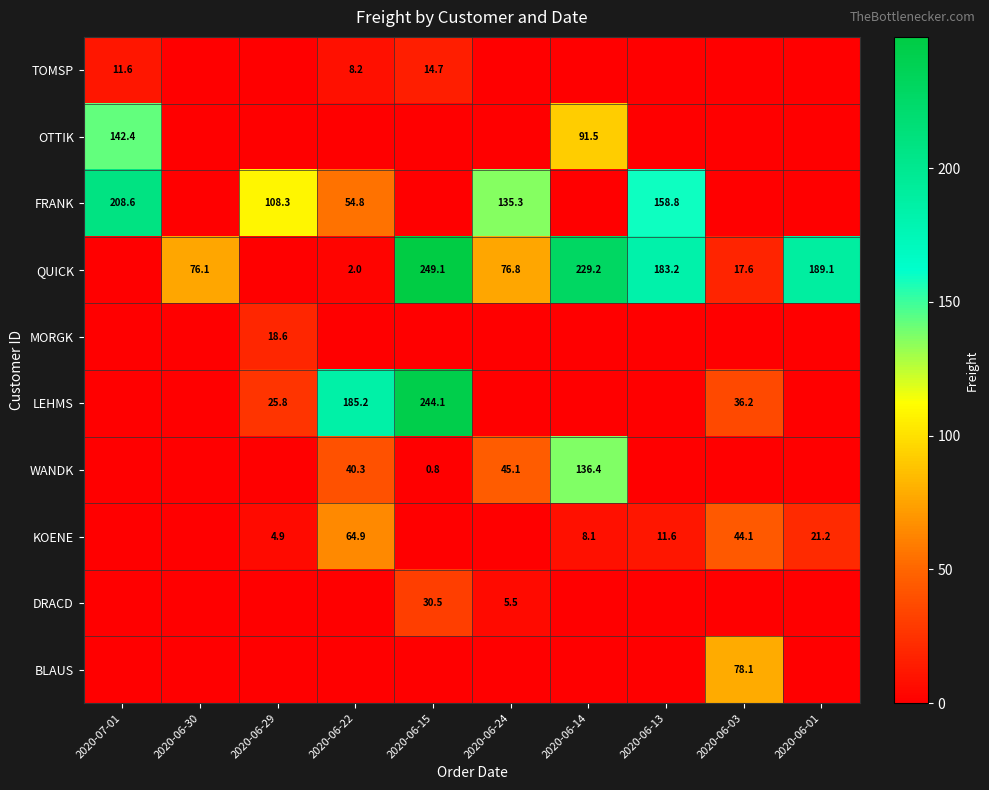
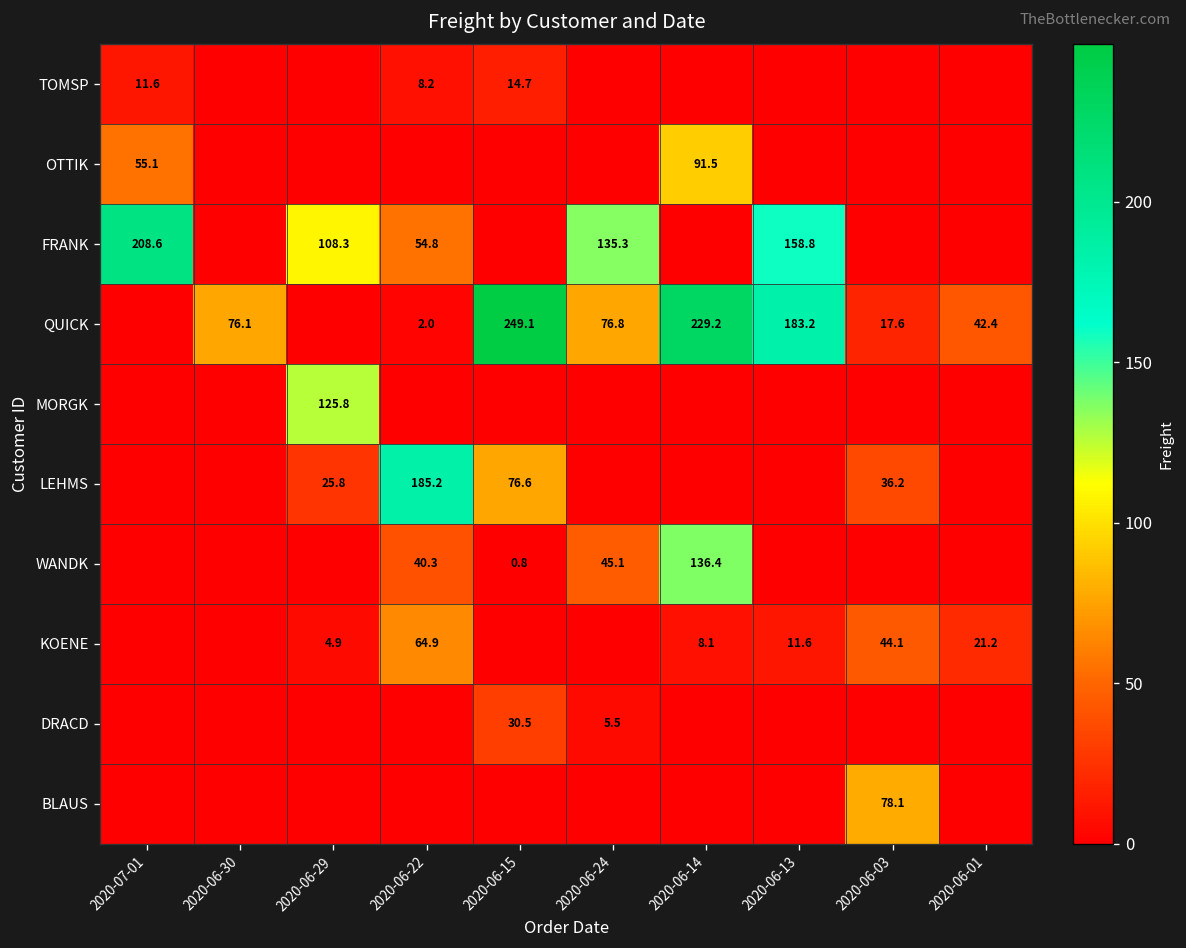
  {
    "TOMSP": {
      "2020-07-01": 11.6,
      "2020-06-22": 8.2,
      "2020-06-15": 14.7
    },
    "OTTIK": {
-     "2020-07-01": 142.4,
+     "2020-07-01": 55.1,
      "2020-06-14": 91.5
    },
    "FRANK": {
      "2020-07-01": 208.6,
      "2020-06-29": 108.3,
      "2020-06-22": 54.8,
      "2020-06-24": 135.3,
      "2020-06-13": 158.8
    },
    "QUICK": {
      "2020-06-30": 76.1,
      "2020-06-22": 2.0,
      "2020-06-15": 249.1,
      "2020-06-24": 76.8,
      "2020-06-14": 229.2,
      "2020-06-13": 183.2,
      "2020-06-03": 17.6,
-     "2020-06-01": 189.1
+     "2020-06-01": 42.4
    },
    "MORGK": {
-     "2020-06-29": 18.6
+     "2020-06-29": 125.8
    },
    "LEHMS": {
      "2020-06-29": 25.8,
      "2020-06-22": 185.2,
-     "2020-06-15": 244.1,
+     "2020-06-15": 76.6,
      "2020-06-03": 36.2
    },
    "WANDK": {
      "2020-06-22": 40.3,
      "2020-06-15": 0.8,
      "2020-06-24": 45.1,
      "2020-06-14": 136.4
    },
    "KOENE": {
      "2020-06-29": 4.9,
      "2020-06-22": 64.9,
      "2020-06-14": 8.1,
      "2020-06-13": 11.6,
      "2020-06-03": 44.1,
      "2020-06-01": 21.2
    },
    "DRACD": {
      "2020-06-15": 30.5,
      "2020-06-24": 5.5
    },
    "BLAUS": {
      "2020-06-03": 78.1
    }
  }
